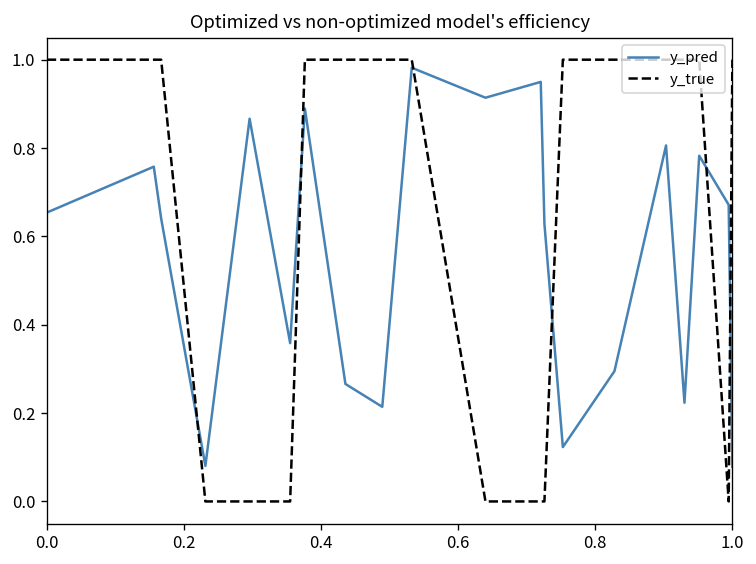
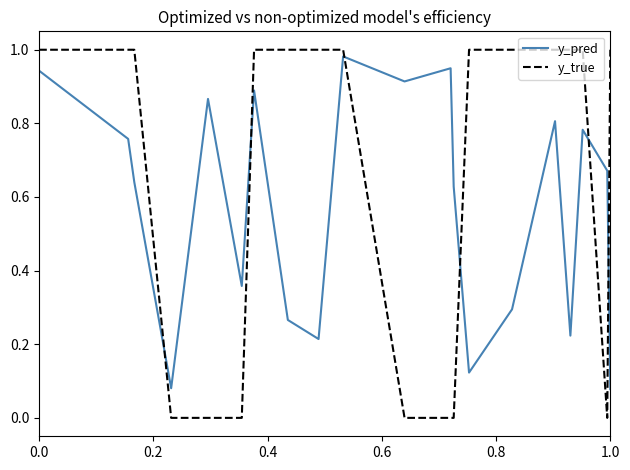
  {
    "y_pred": {
-     "0.0": 0.65,
+     "0.0": 0.94,
      "1.0": 0.08
    },
    "y_true": {
      "0.0": 1.00,
      "1.0": 1.00
    }
  }
